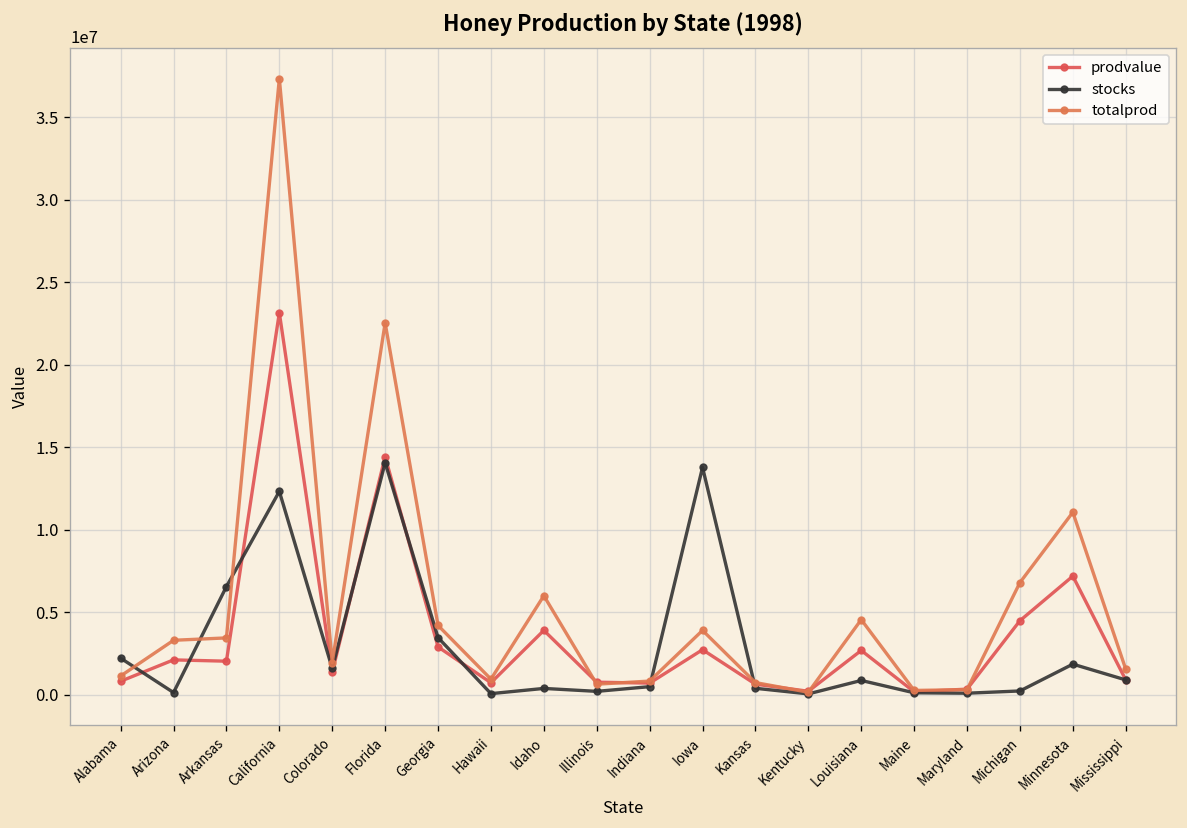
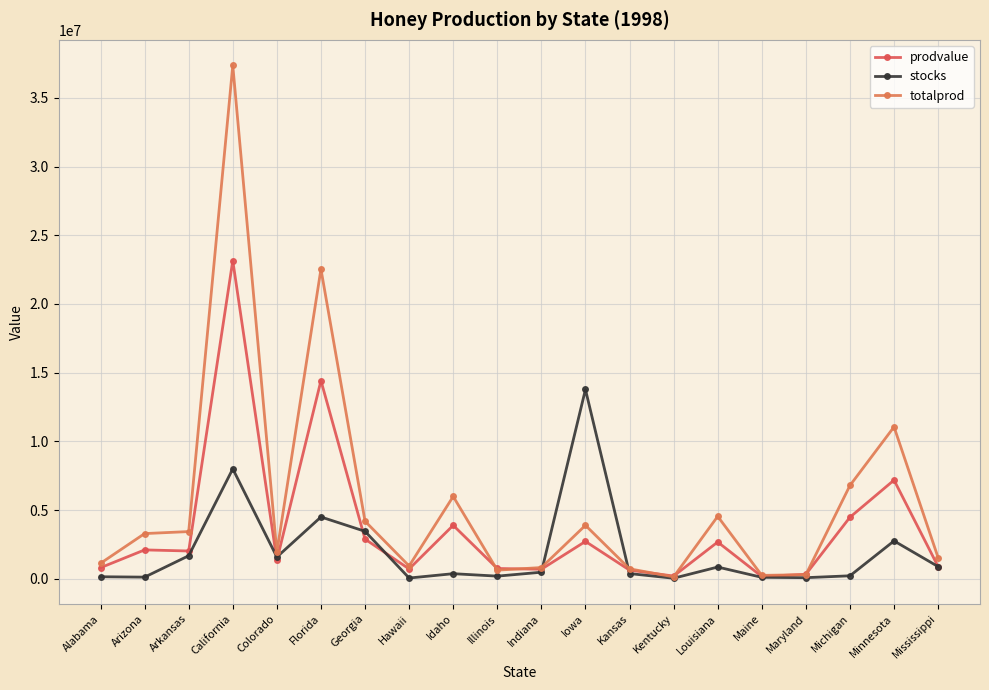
  {
    "stocks": {
-     "Alabama": 2200000,
+     "Alabama": 200000,
      "Arizona": 100000,
-     "Arkansas": 6600000,
-     "California": 12300000,
+     "Arkansas": 1700000,
+     "California": 8000000,
      "Colorado": 1600000,
-     "Florida": 14100000,
+     "Florida": 4500000,
      "Georgia": 3500000,
      "Hawaii": 100000,
      "Idaho": 400000,
      "Illinois": 200000,
      "Indiana": 500000,
      "Iowa": 13800000,
      "Kansas": 400000,
      "Louisiana": 900000,
      "Maryland": 100000,
      "Michigan": 200000,
-     "Minnesota": 1900000
+     "Minnesota": 2800000
    }
  }
